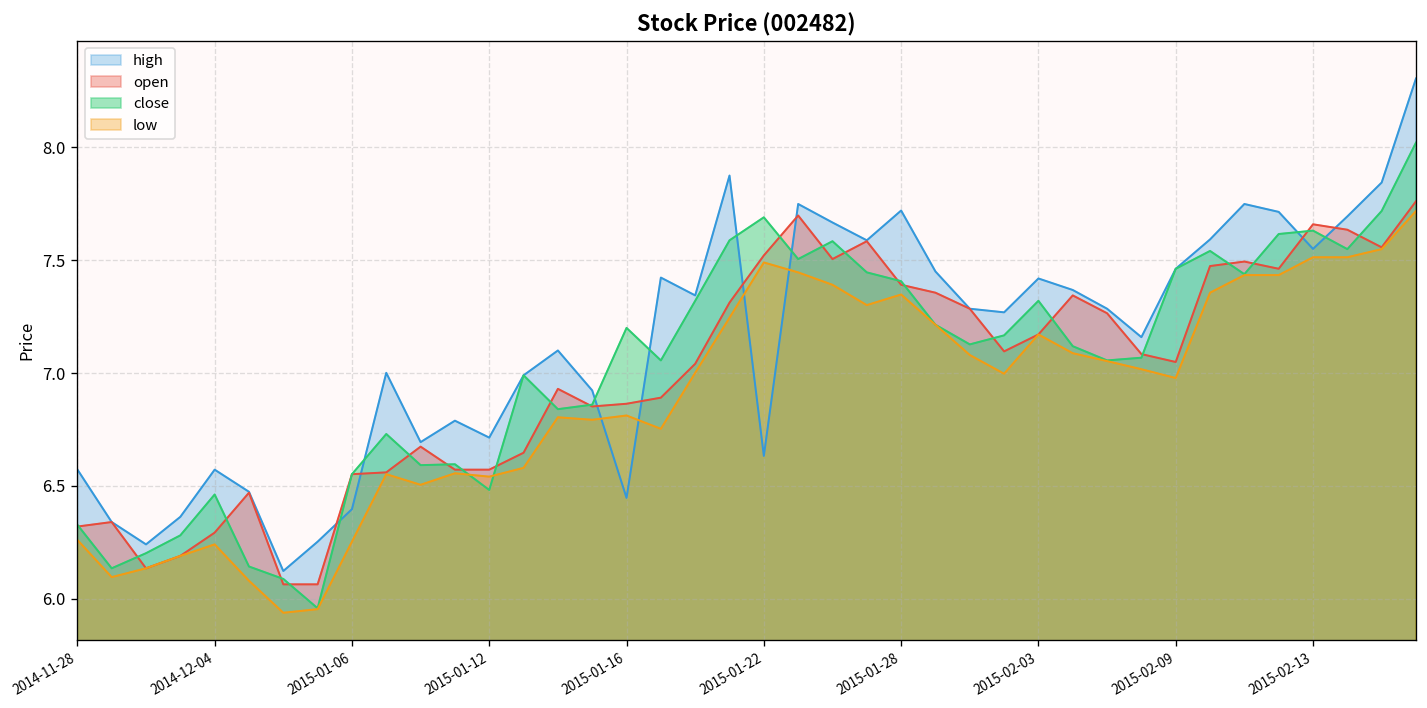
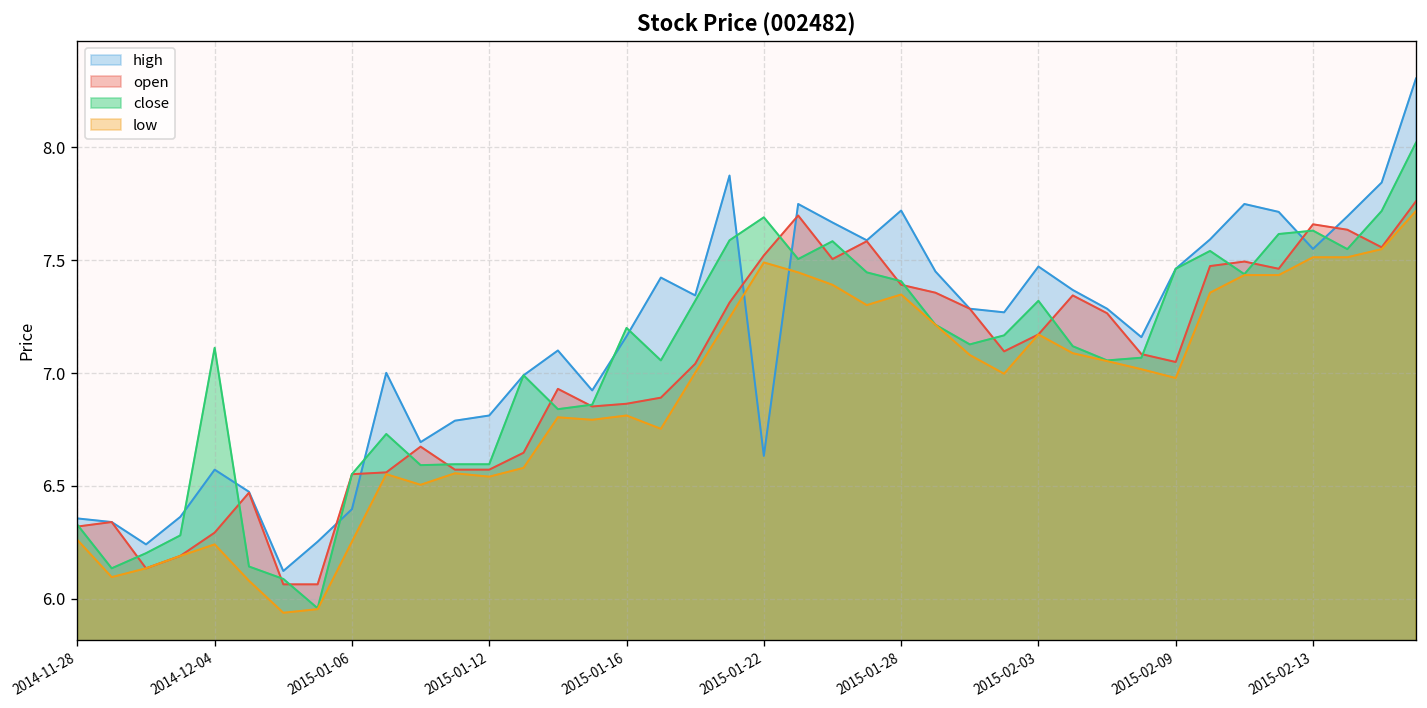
  {
    "high": {
-     "2014-11-28": 6.57,
+     "2014-11-28": 6.36,
      "2014-12-04": 6.57,
      "2015-01-06": 6.40,
-     "2015-01-12": 6.71,
-     "2015-01-16": 6.45,
+     "2015-01-12": 6.81,
+     "2015-01-16": 7.16,
      "2015-01-22": 6.63,
      "2015-01-28": 7.72,
-     "2015-02-03": 7.42,
+     "2015-02-03": 7.47,
      "2015-02-13": 7.55
    },
    "close": {
-     "2014-12-04": 6.46,
-     "2015-01-12": 6.48,
+     "2014-12-04": 7.11,
+     "2015-01-12": 6.60,
      "2015-01-16": 7.20,
      "2015-01-22": 7.69,
      "2015-01-28": 7.41,
      "2015-02-03": 7.32,
      "2015-02-13": 7.63
    }
  }
